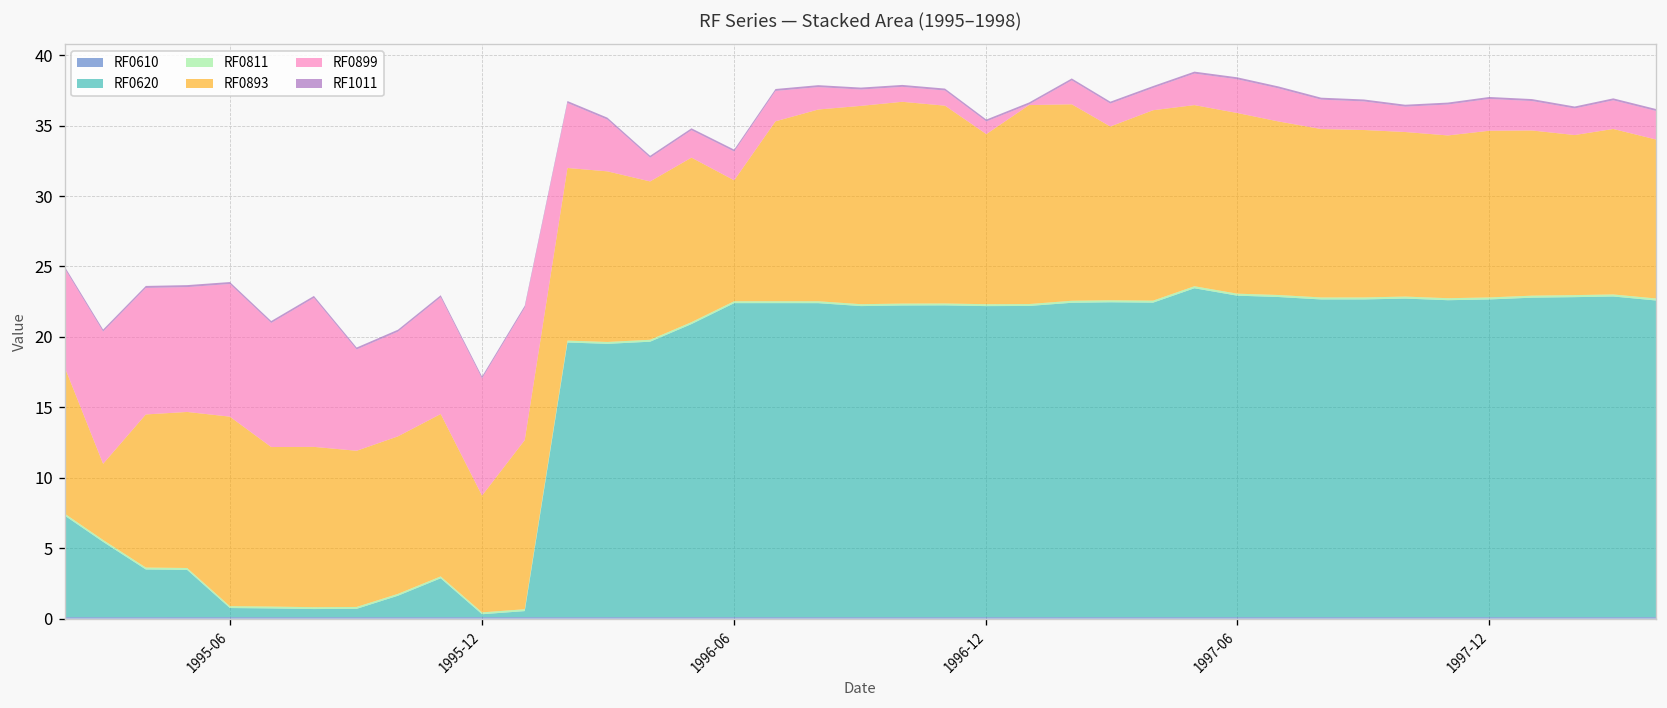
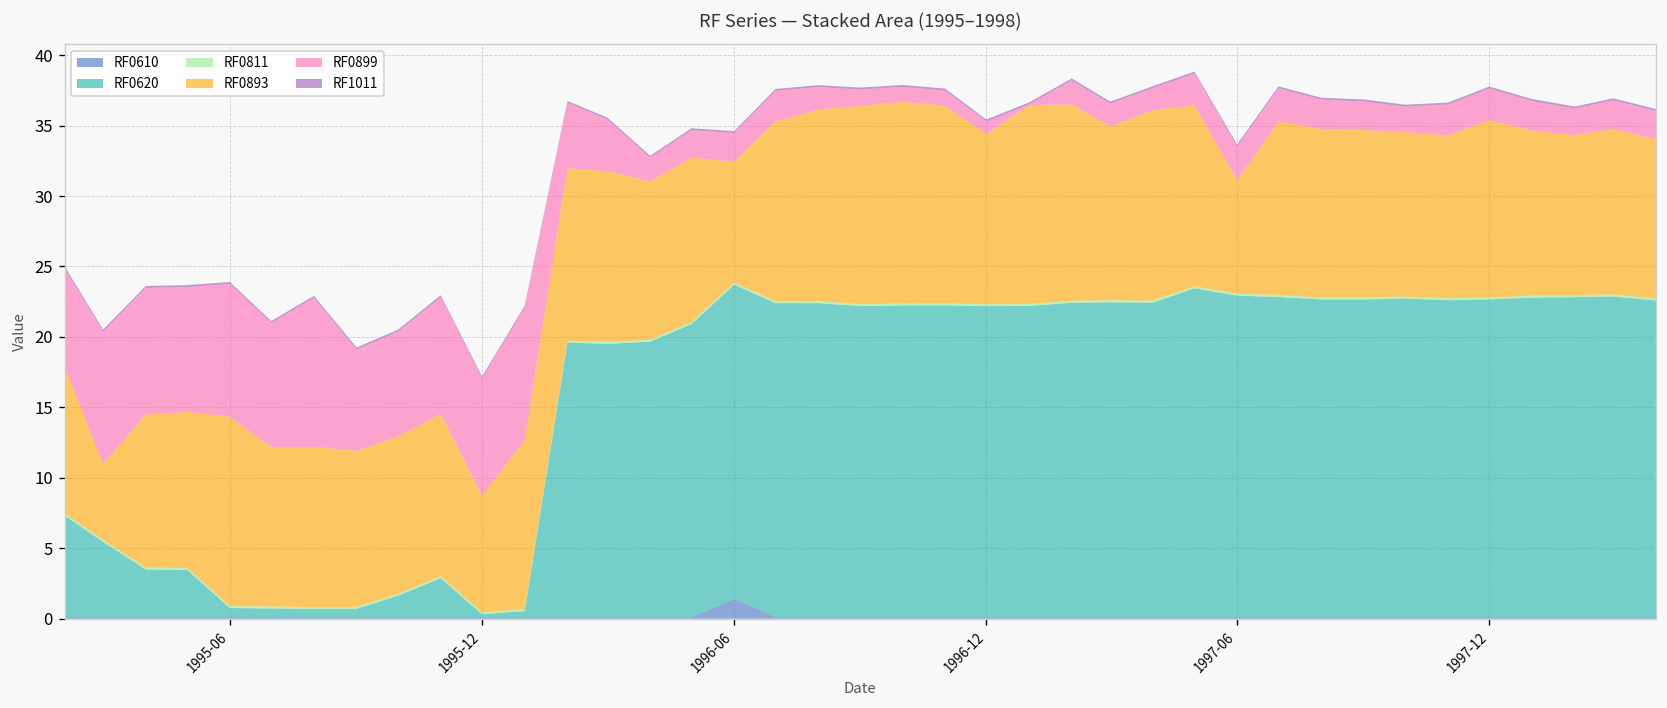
  {
    "RF0610": {
-     "1996-06": 0.1
+     "1996-06": 1.4
    },
    "RF0893": {
      "1995-06": 13.5,
      "1995-12": 8.3,
      "1996-06": 8.6,
      "1996-12": 12.1,
-     "1997-06": 12.8,
-     "1997-12": 11.8
+     "1997-06": 8.1,
+     "1997-12": 12.6
    }
  }
